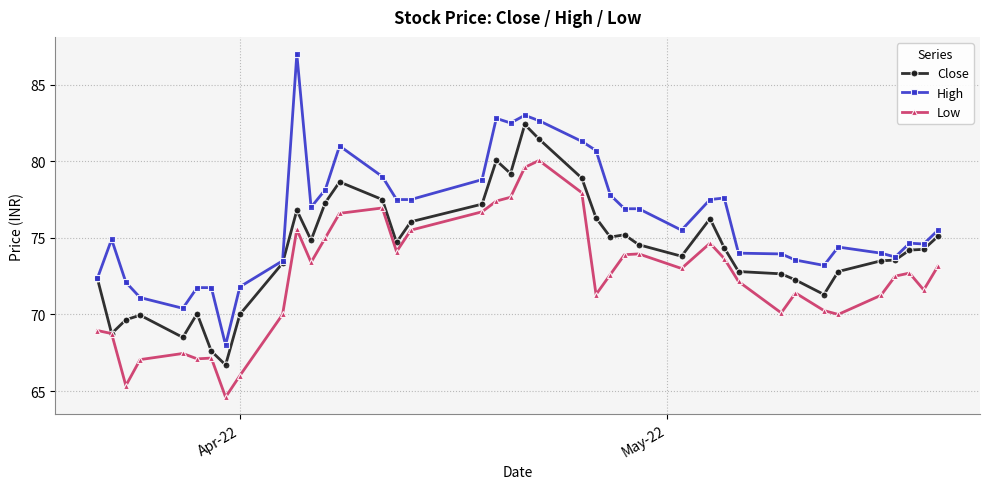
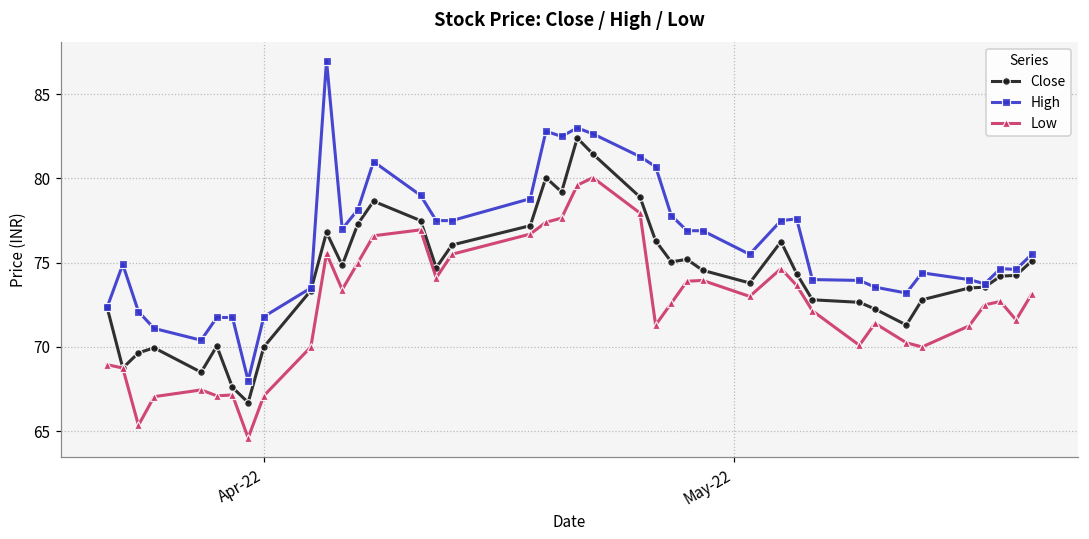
  {
    "Close": {
      "Apr-22": 70.0
    },
    "High": {
      "Apr-22": 71.8
    },
    "Low": {
-     "Apr-22": 66.0
+     "Apr-22": 67.1
    }
  }
